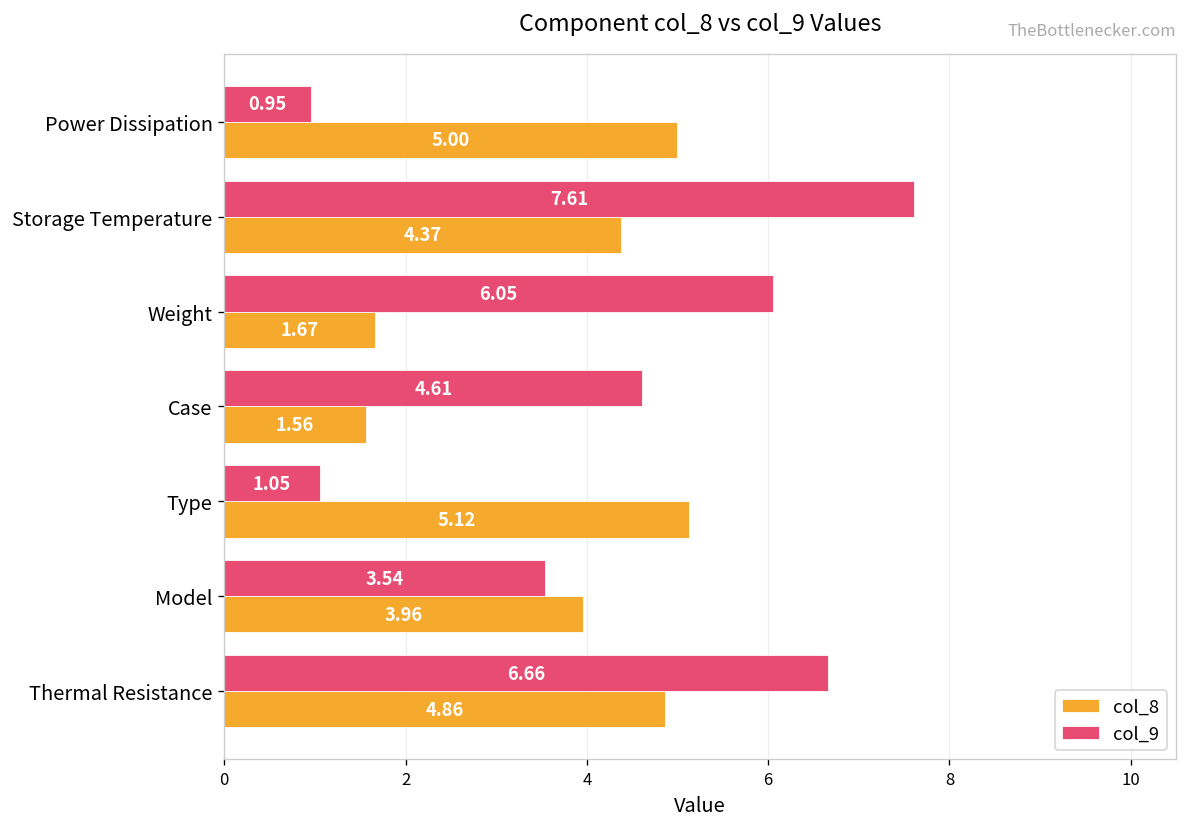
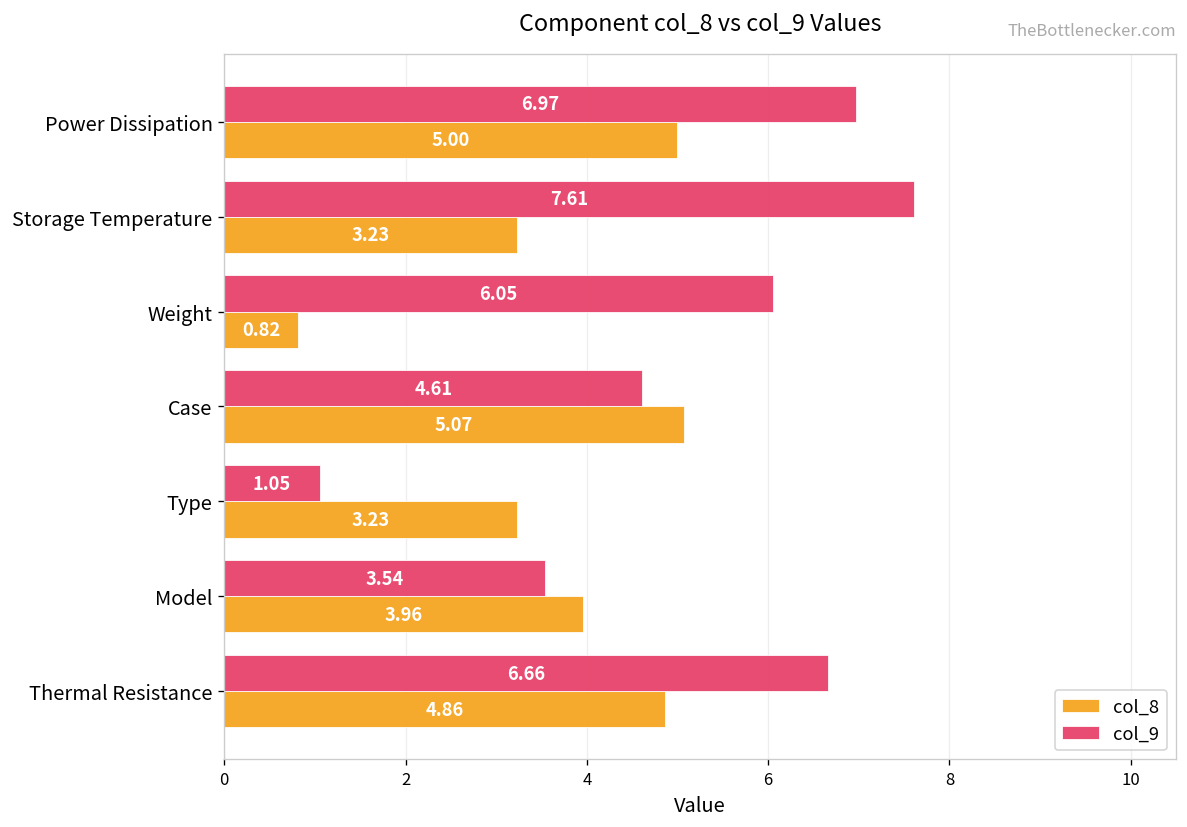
  {
    "col_8": {
      "Power Dissipation": 5.00,
-     "Storage Temperature": 4.37,
-     "Weight": 1.67,
-     "Case": 1.56,
-     "Type": 5.12,
+     "Storage Temperature": 3.23,
+     "Weight": 0.82,
+     "Case": 5.07,
+     "Type": 3.23,
      "Model": 3.96,
      "Thermal Resistance": 4.86
    },
    "col_9": {
-     "Power Dissipation": 0.95,
+     "Power Dissipation": 6.97,
      "Storage Temperature": 7.61,
      "Weight": 6.05,
      "Case": 4.61,
      "Type": 1.05,
      "Model": 3.54,
      "Thermal Resistance": 6.66
    }
  }
